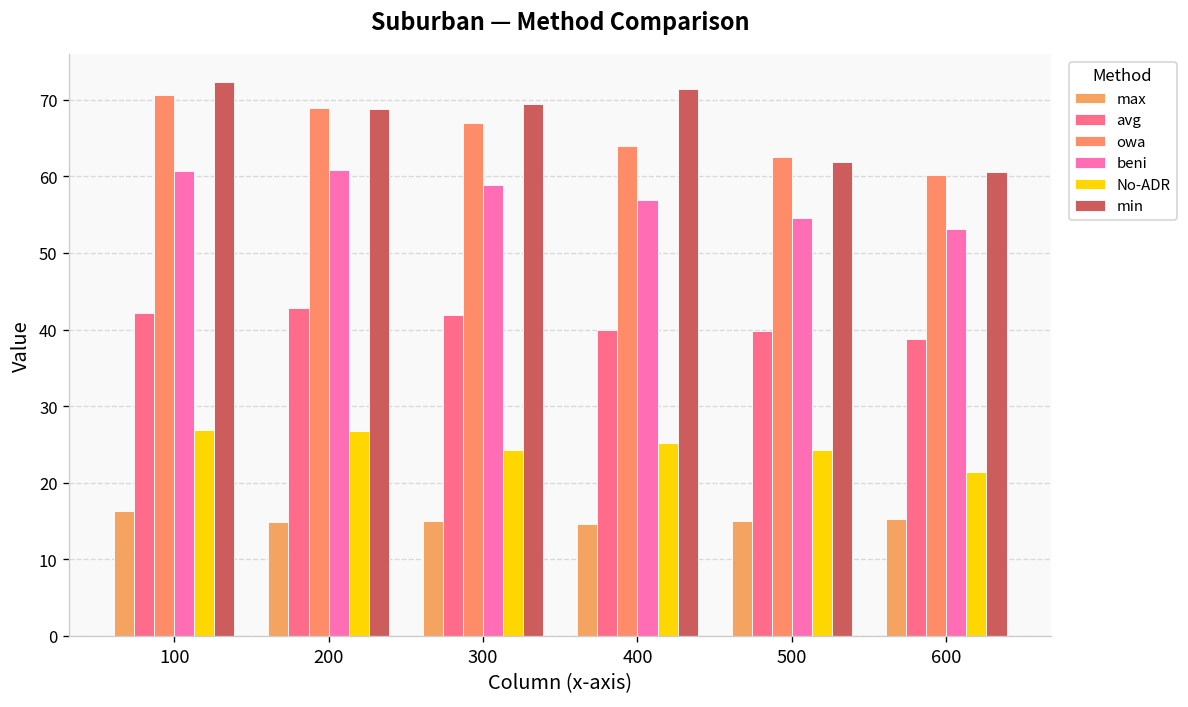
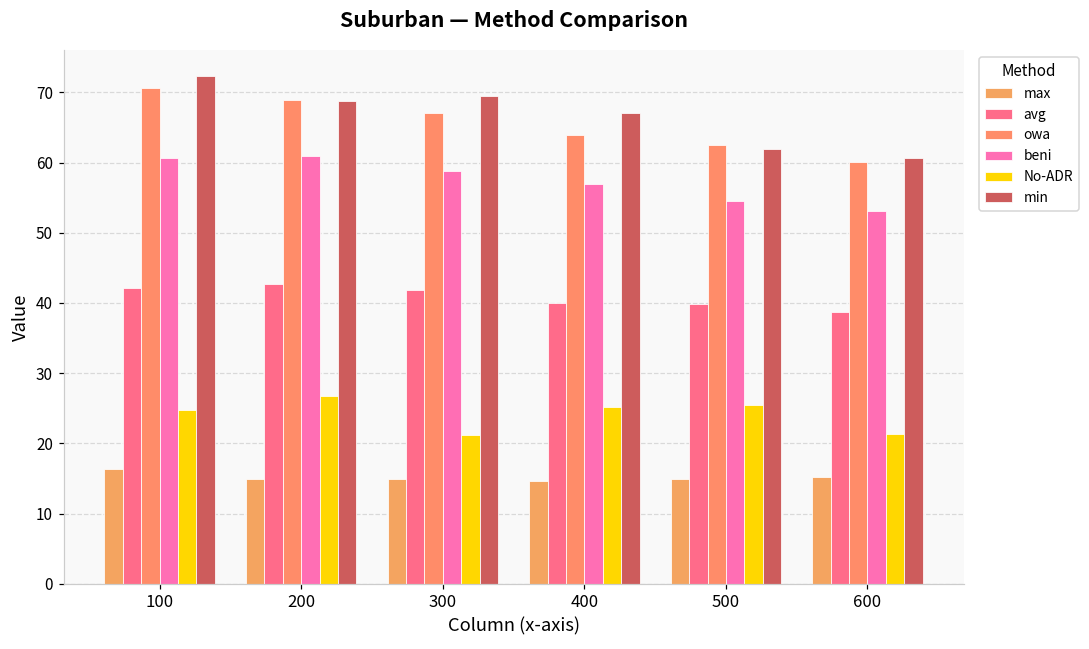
  {
    "No-ADR": {
-     "100": 27,
+     "100": 25,
      "200": 27,
-     "300": 24,
+     "300": 21,
      "400": 25,
-     "500": 24,
+     "500": 26,
      "600": 21
    },
    "min": {
      "100": 72,
      "200": 69,
      "300": 69,
-     "400": 71,
+     "400": 67,
      "500": 62,
      "600": 61
    }
  }
